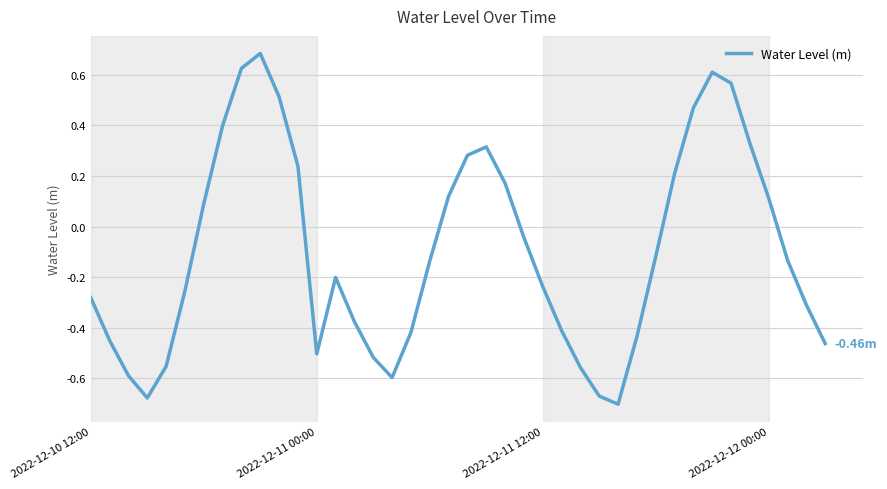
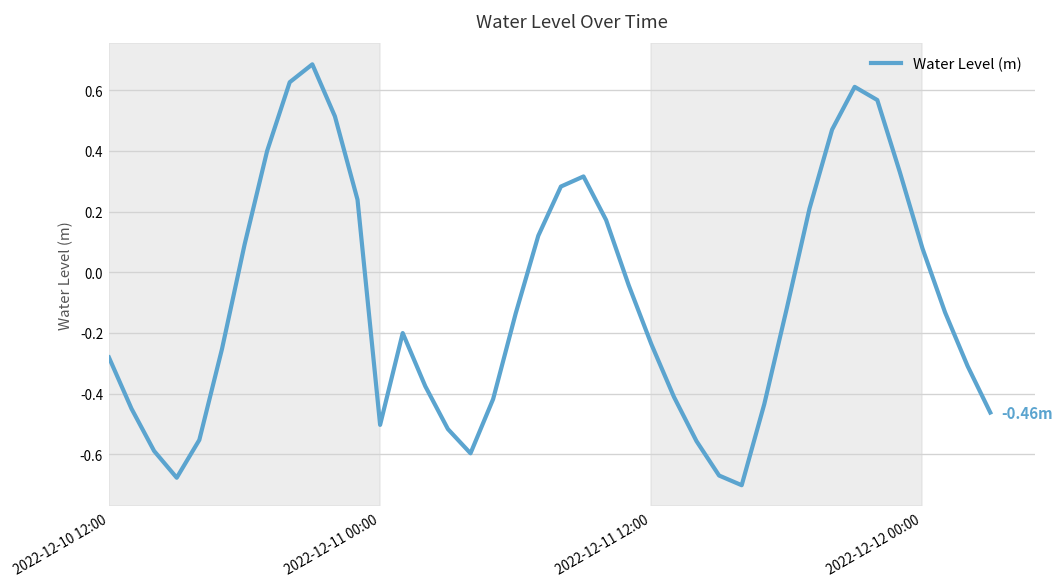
  {
    "2022-12-10 12:00": -0.28,
    "2022-12-11 00:00": -0.50,
    "2022-12-11 12:00": -0.24,
-   "2022-12-12 00:00": 0.11
+   "2022-12-12 00:00": 0.08
  }
